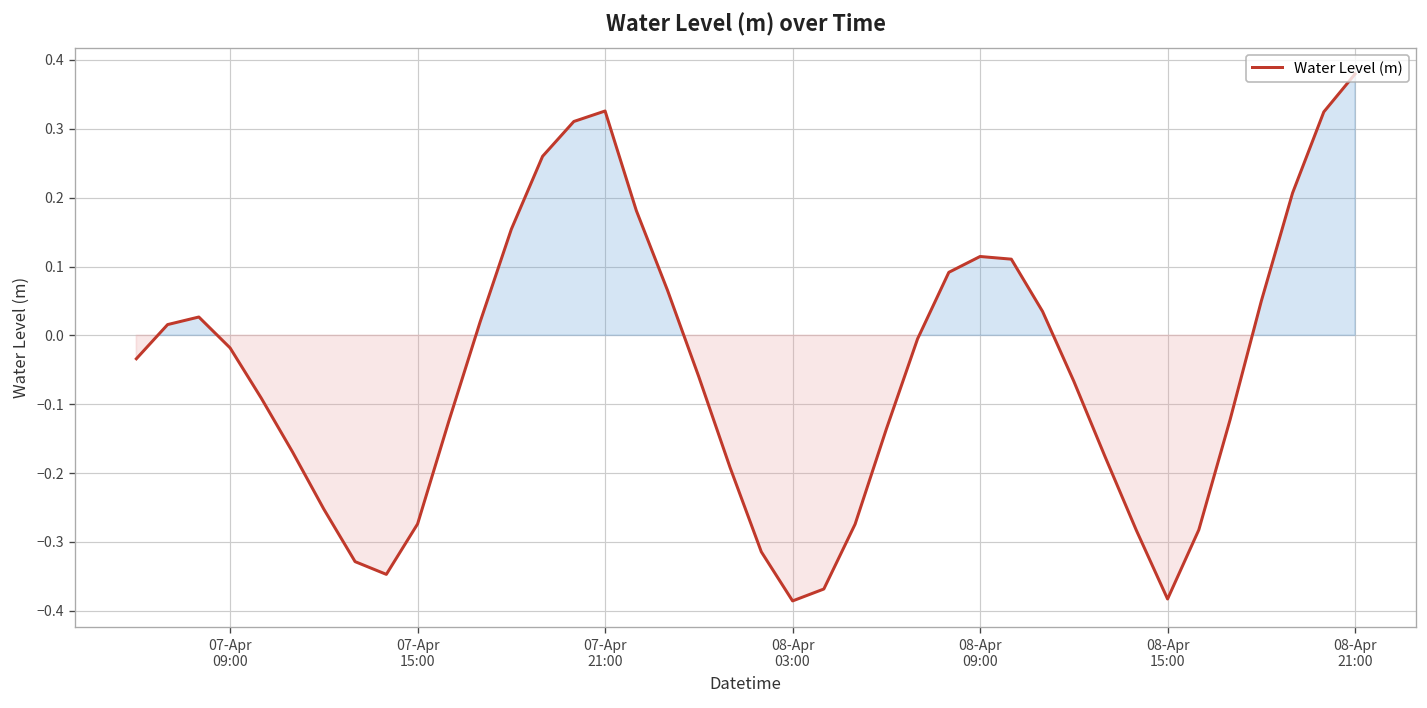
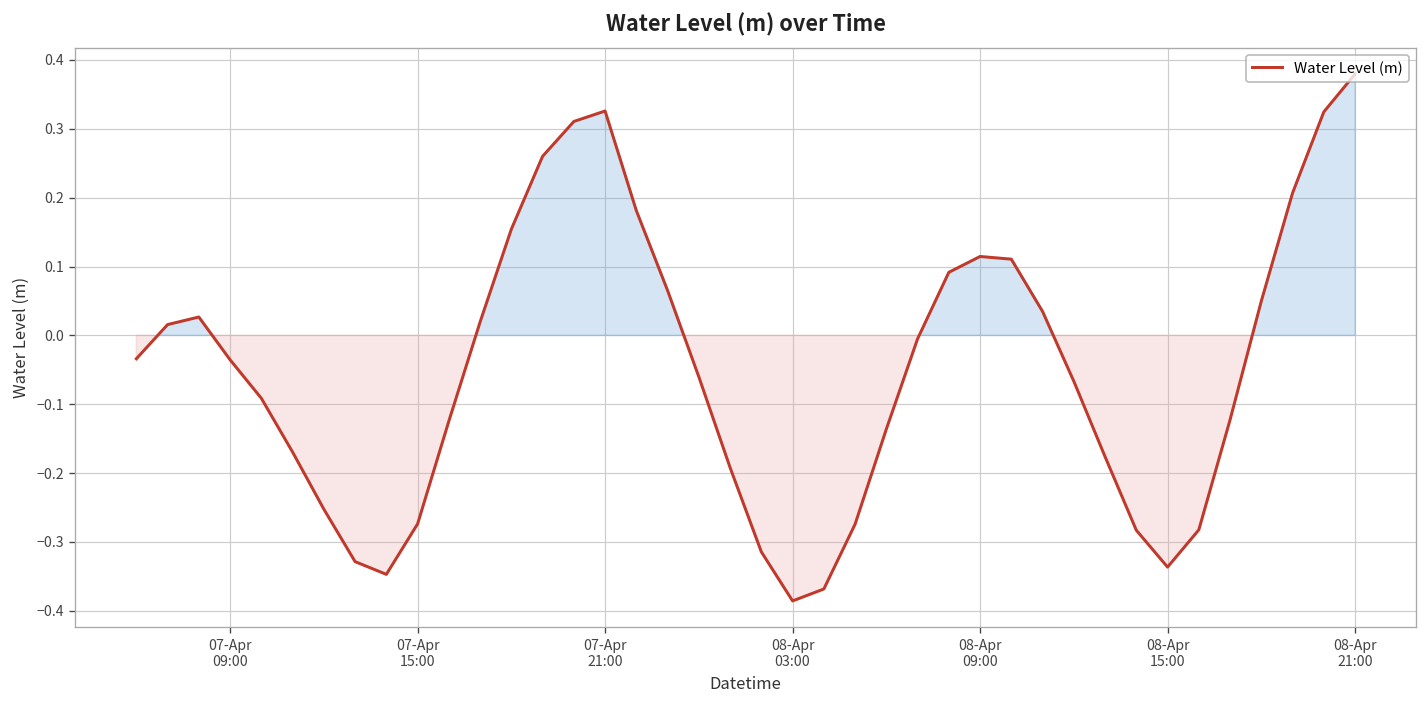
  {
-   "07-Apr 09:00": -0.02,
+   "07-Apr 09:00": -0.04,
    "07-Apr 15:00": -0.27,
    "07-Apr 21:00": 0.33,
    "08-Apr 03:00": -0.39,
    "08-Apr 09:00": 0.11,
-   "08-Apr 15:00": -0.38
+   "08-Apr 15:00": -0.34
  }
